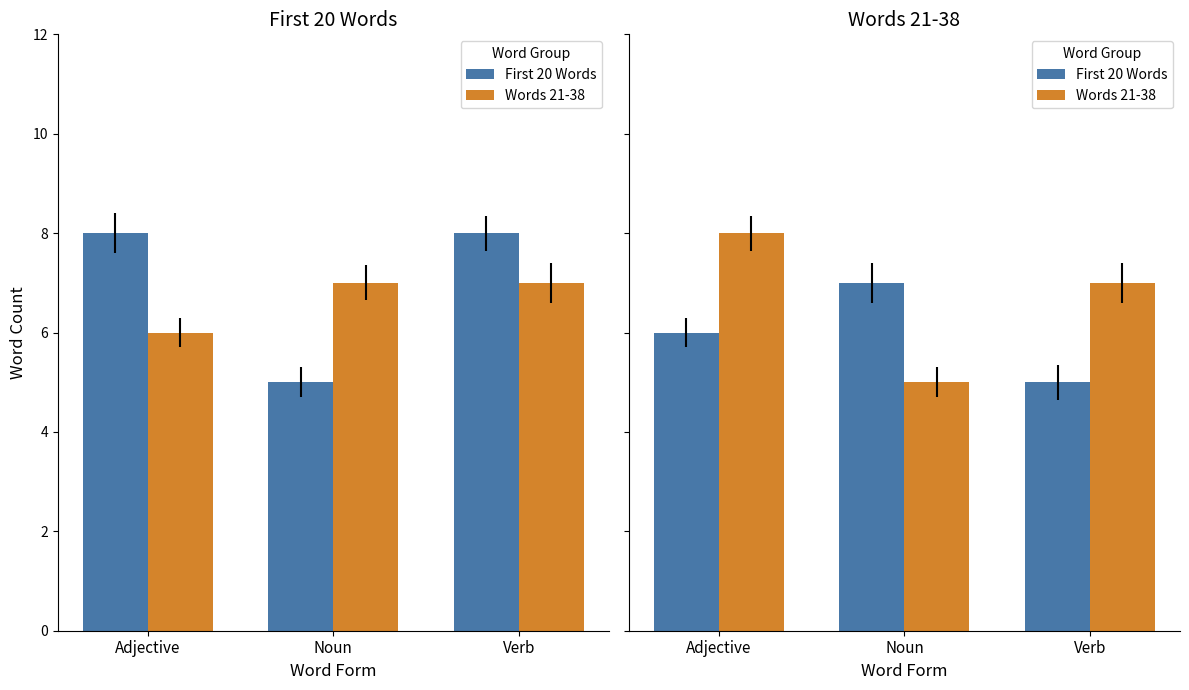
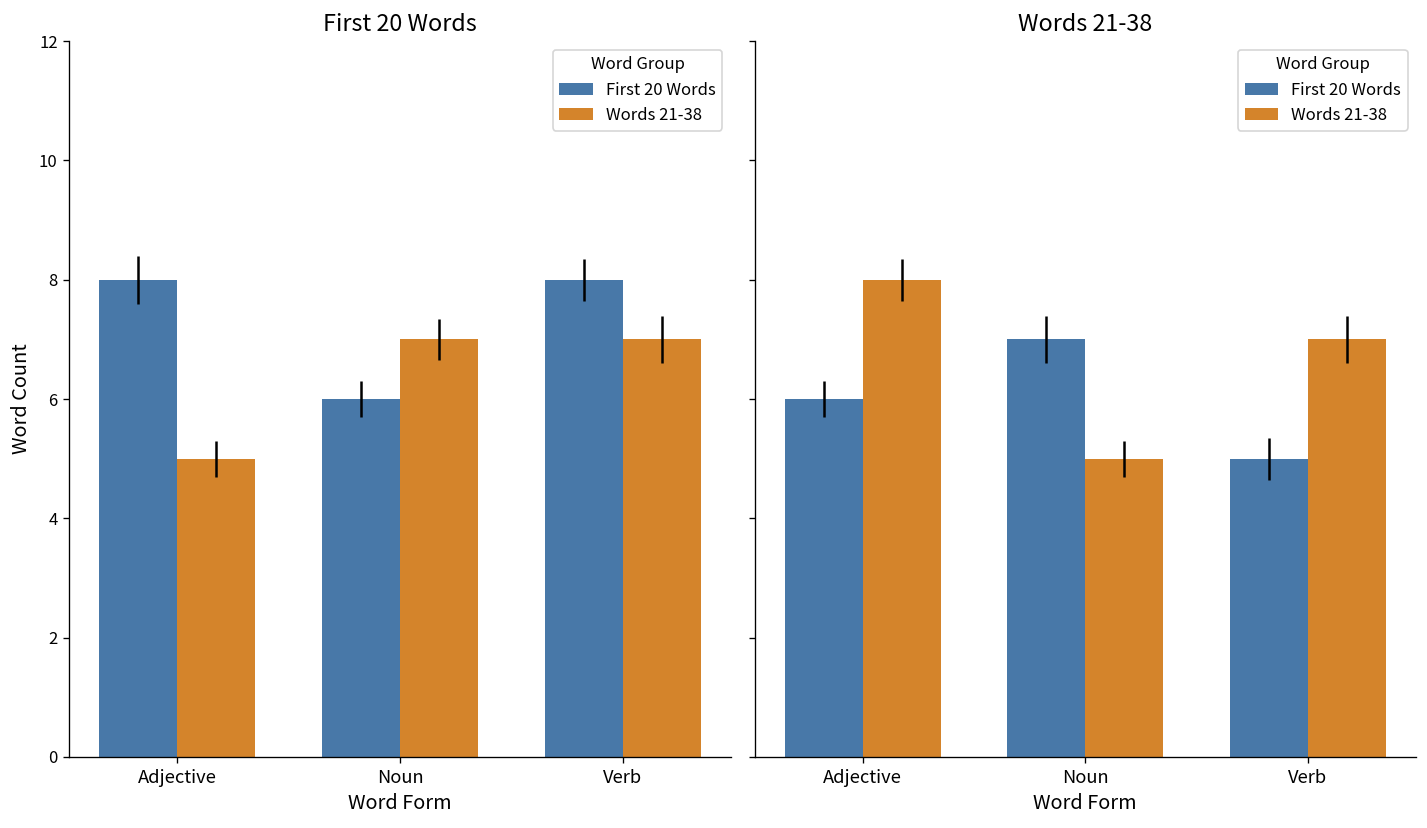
  {
    "First 20 Words": {
      "First 20 Words": {
        "Adjective": 8,
-       "Noun": 5,
+       "Noun": 6,
        "Verb": 8
      },
      "Words 21-38": {
-       "Adjective": 6,
+       "Adjective": 5,
        "Noun": 7,
        "Verb": 7
      }
    }
  }
